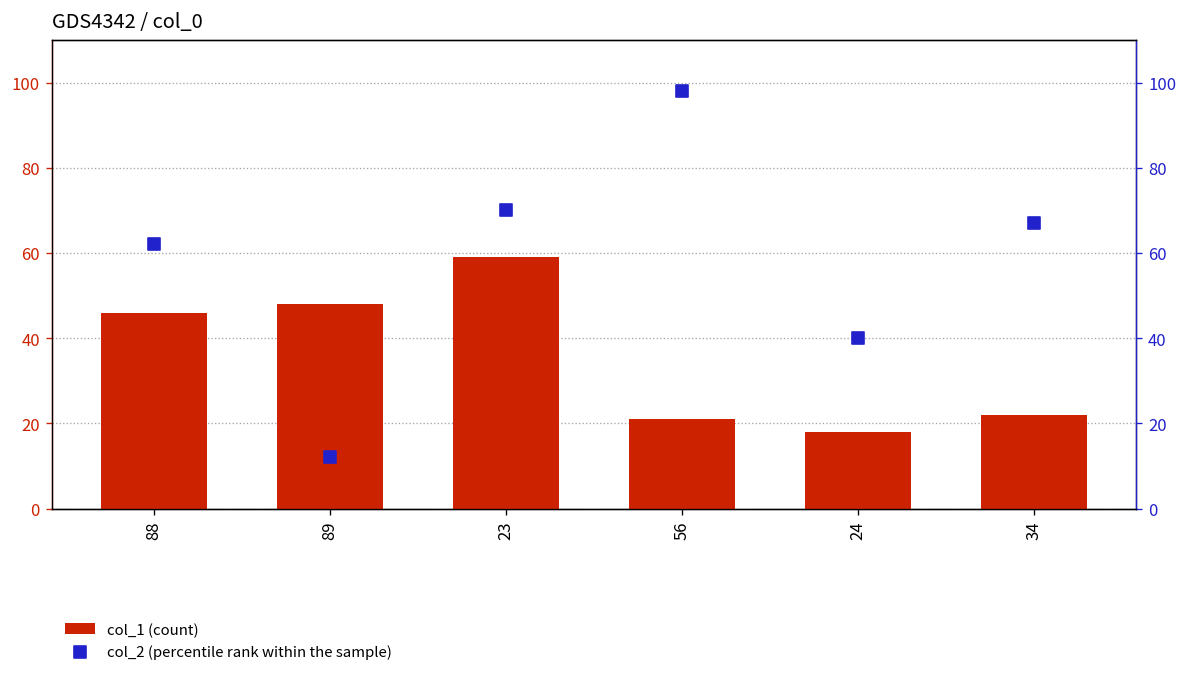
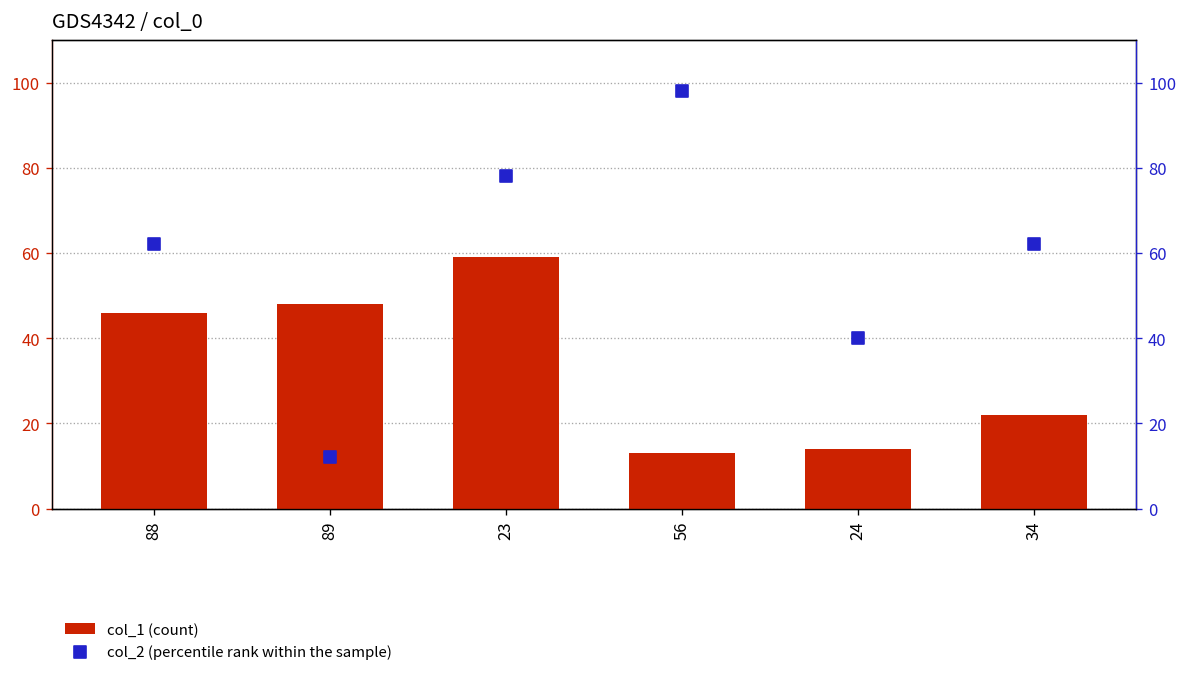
  {
    "col_1 (count)": {
      "88": 46,
      "89": 48,
      "23": 59,
-     "56": 21,
-     "24": 18,
+     "56": 13,
+     "24": 14,
      "34": 22
    },
    "col_2 (percentile rank within the sample)": {
-     "23": 70,
-     "34": 67
+     "23": 78,
+     "34": 62
    }
  }
